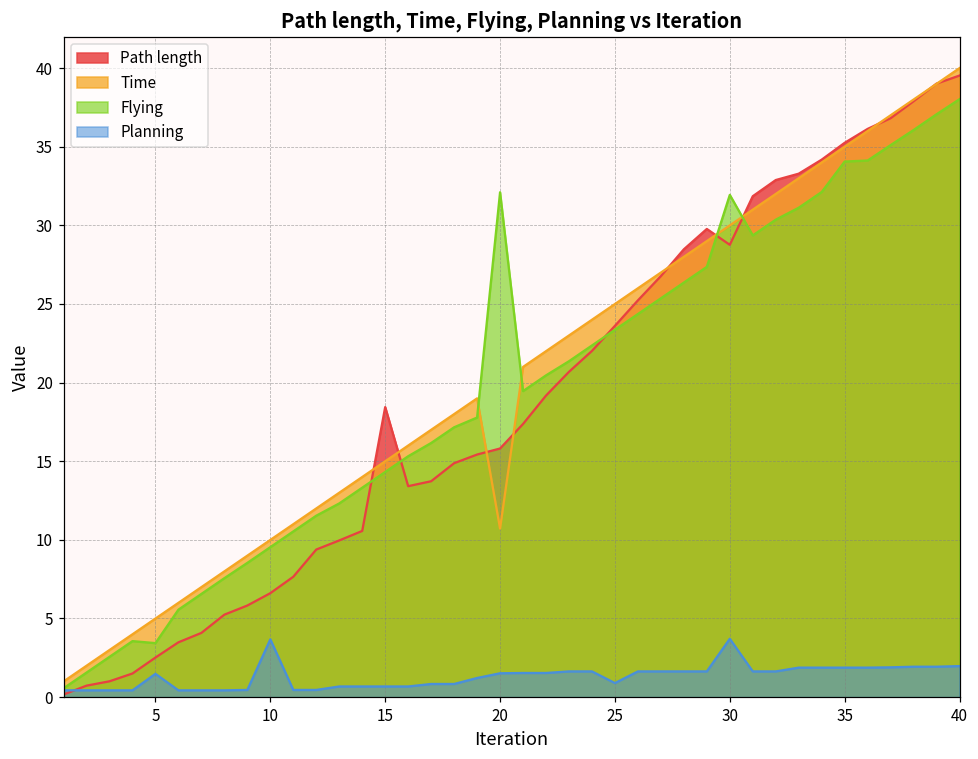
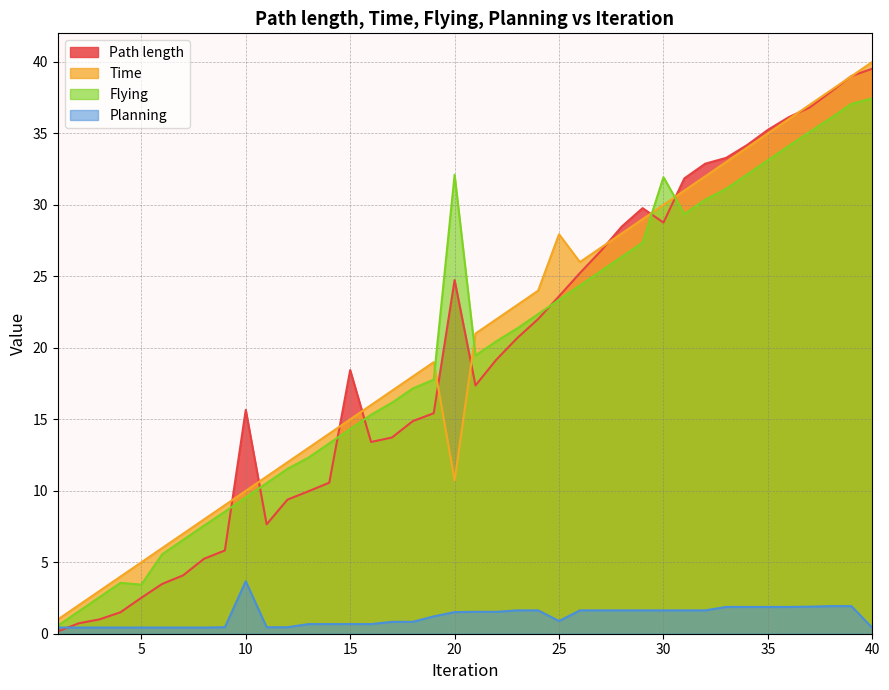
  {
    "Path length": {
      "5": 2.5,
-     "10": 6.6,
+     "10": 15.7,
      "15": 18.4,
-     "20": 15.8,
+     "20": 24.7,
      "25": 23.6,
      "30": 28.8,
      "35": 35.2,
      "40": 39.5
    },
    "Time": {
      "5": 5.0,
      "10": 10.0,
      "15": 15.0,
      "20": 10.7,
-     "25": 25.0,
+     "25": 27.9,
      "30": 30.0,
      "35": 35.0,
      "40": 40.0
    },
    "Flying": {
      "5": 3.4,
      "10": 9.5,
      "15": 14.3,
      "20": 32.1,
      "25": 23.4,
      "30": 31.9,
-     "35": 34.1,
-     "40": 38.0
+     "35": 33.1,
+     "40": 37.4
    },
    "Planning": {
-     "5": 1.5,
+     "5": 0.4,
      "10": 3.7,
      "15": 0.7,
      "20": 1.5,
      "25": 0.9,
-     "30": 3.7,
+     "30": 1.6,
      "35": 1.9,
-     "40": 2.0
+     "40": 0.4
    }
  }
